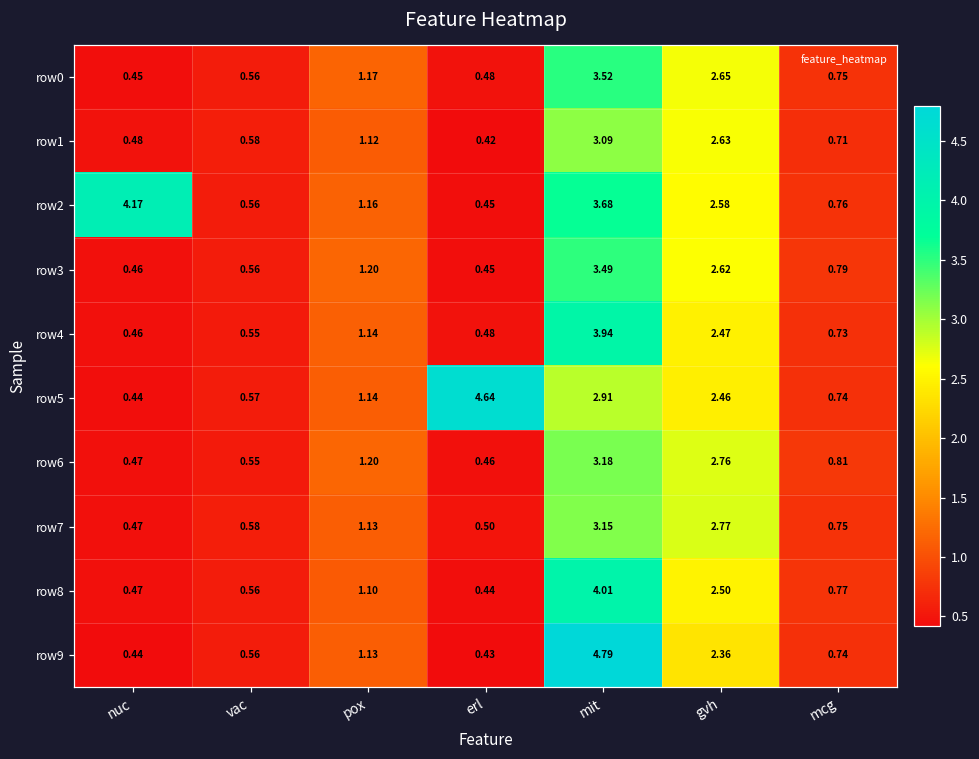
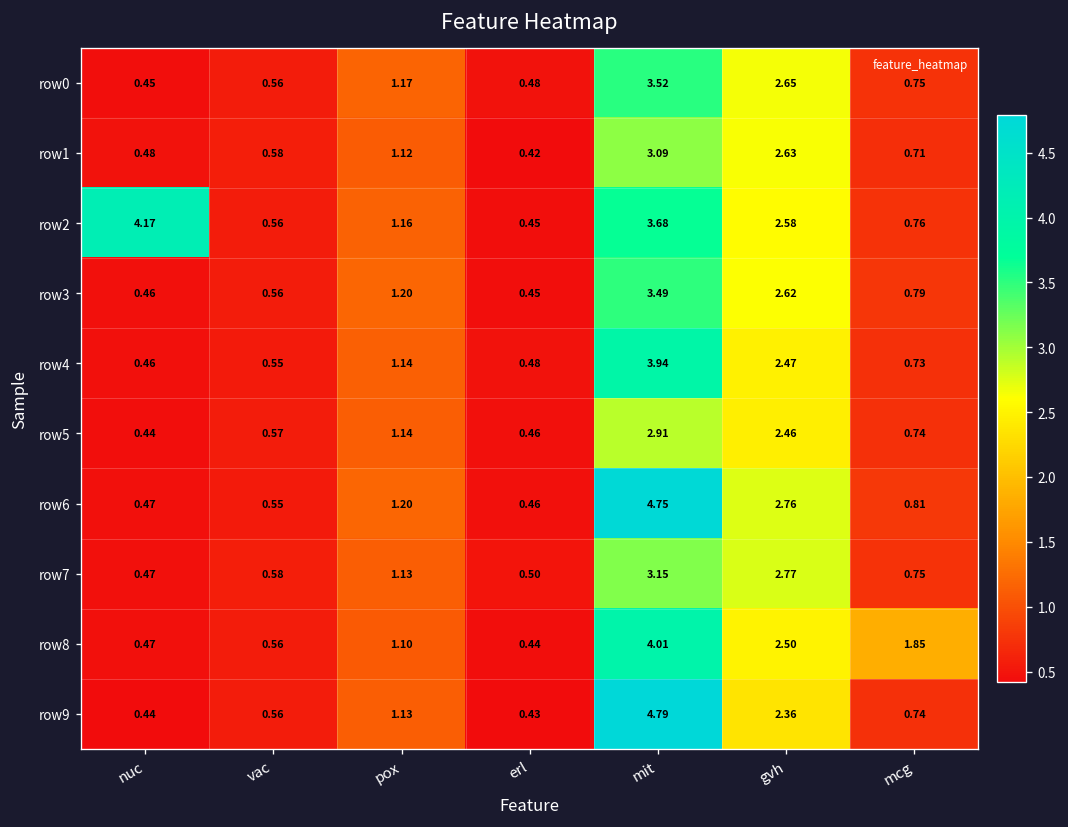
  {
    "row0": {
      "nuc": 0.45,
      "vac": 0.56,
      "pox": 1.17,
      "erl": 0.48,
      "mit": 3.52,
      "gvh": 2.65,
      "mcg": 0.75
    },
    "row1": {
      "nuc": 0.48,
      "vac": 0.58,
      "pox": 1.12,
      "erl": 0.42,
      "mit": 3.09,
      "gvh": 2.63,
      "mcg": 0.71
    },
    "row2": {
      "nuc": 4.17,
      "vac": 0.56,
      "pox": 1.16,
      "erl": 0.45,
      "mit": 3.68,
      "gvh": 2.58,
      "mcg": 0.76
    },
    "row3": {
      "nuc": 0.46,
      "vac": 0.56,
      "pox": 1.20,
      "erl": 0.45,
      "mit": 3.49,
      "gvh": 2.62,
      "mcg": 0.79
    },
    "row4": {
      "nuc": 0.46,
      "vac": 0.55,
      "pox": 1.14,
      "erl": 0.48,
      "mit": 3.94,
      "gvh": 2.47,
      "mcg": 0.73
    },
    "row5": {
      "nuc": 0.44,
      "vac": 0.57,
      "pox": 1.14,
-     "erl": 4.64,
+     "erl": 0.46,
      "mit": 2.91,
      "gvh": 2.46,
      "mcg": 0.74
    },
    "row6": {
      "nuc": 0.47,
      "vac": 0.55,
      "pox": 1.20,
      "erl": 0.46,
-     "mit": 3.18,
+     "mit": 4.75,
      "gvh": 2.76,
      "mcg": 0.81
    },
    "row7": {
      "nuc": 0.47,
      "vac": 0.58,
      "pox": 1.13,
      "erl": 0.50,
      "mit": 3.15,
      "gvh": 2.77,
      "mcg": 0.75
    },
    "row8": {
      "nuc": 0.47,
      "vac": 0.56,
      "pox": 1.10,
      "erl": 0.44,
      "mit": 4.01,
      "gvh": 2.50,
-     "mcg": 0.77
+     "mcg": 1.85
    },
    "row9": {
      "nuc": 0.44,
      "vac": 0.56,
      "pox": 1.13,
      "erl": 0.43,
      "mit": 4.79,
      "gvh": 2.36,
      "mcg": 0.74
    }
  }
